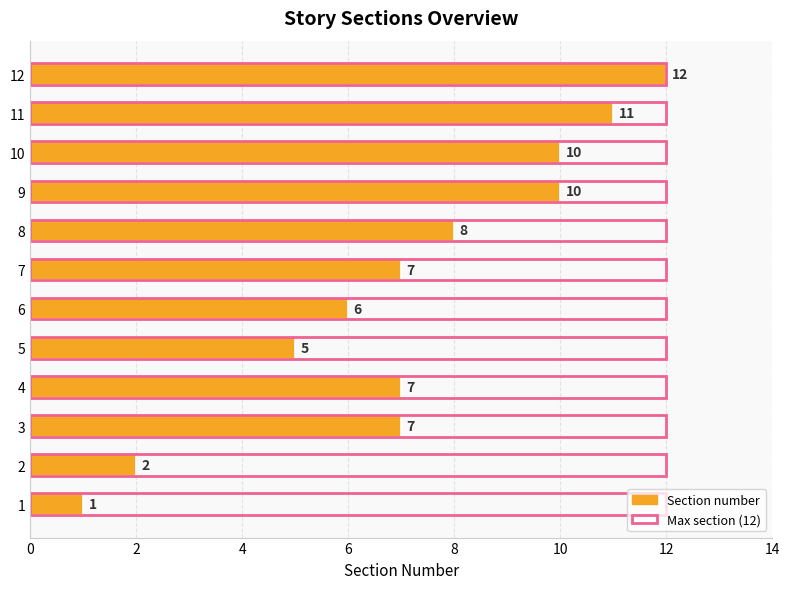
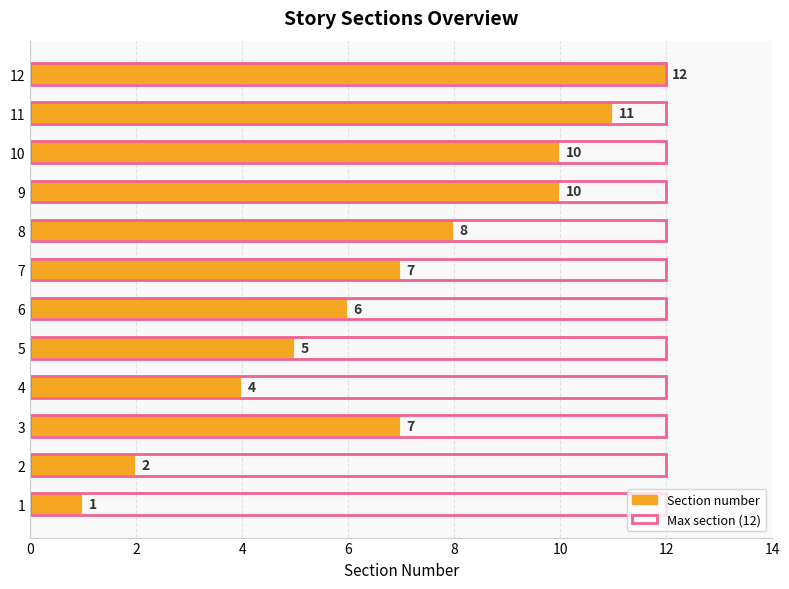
  {
    "Section number": {
      "12": 12,
-     "4": 7
+     "4": 4
    },
    "Max section (12)": {
      "12": 12
    }
  }
